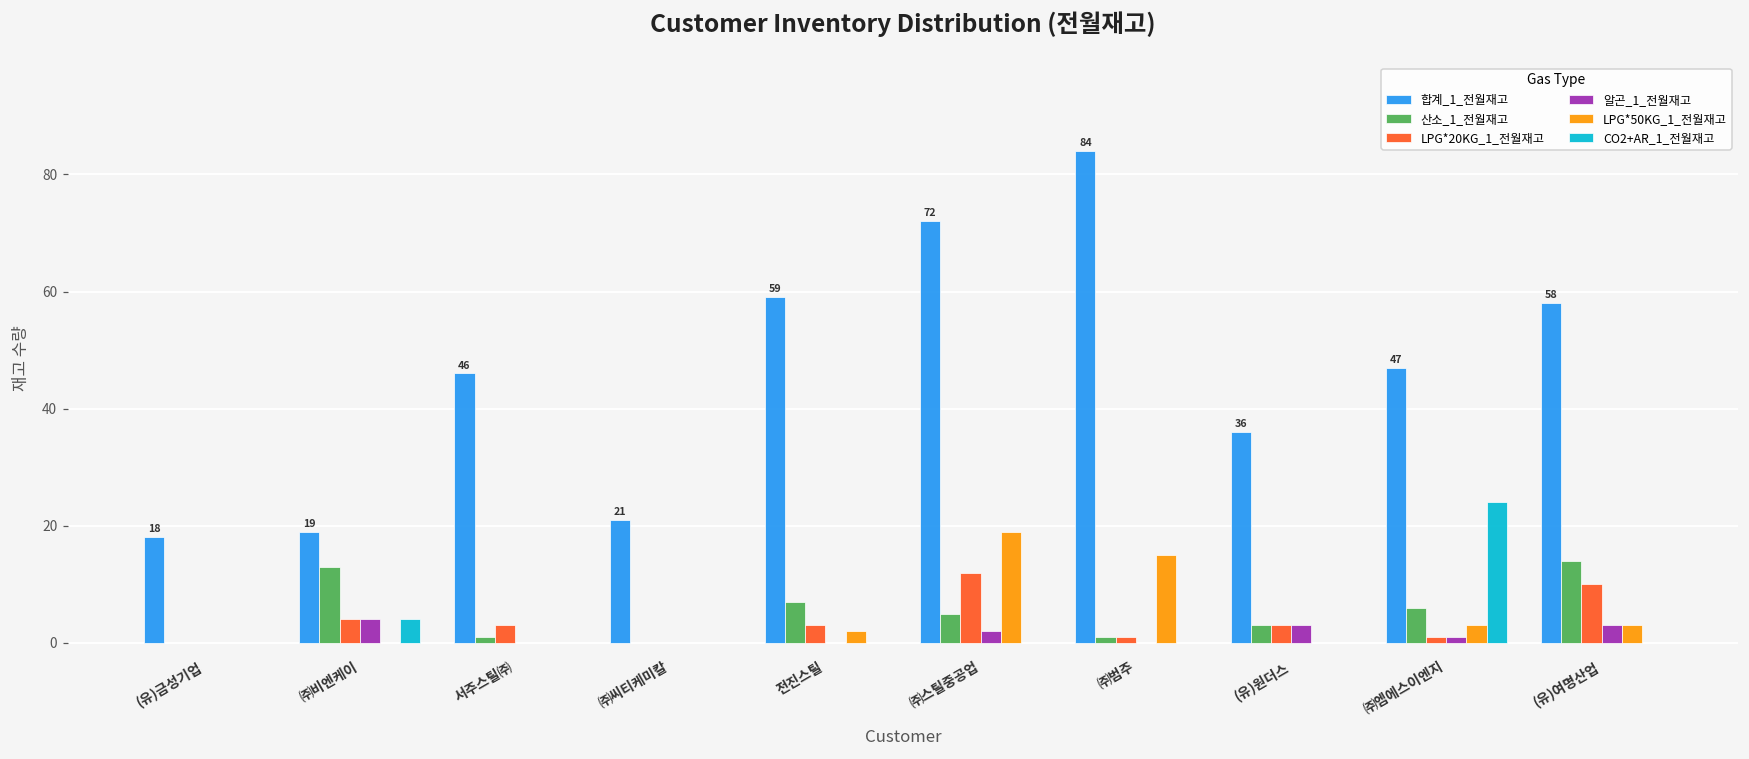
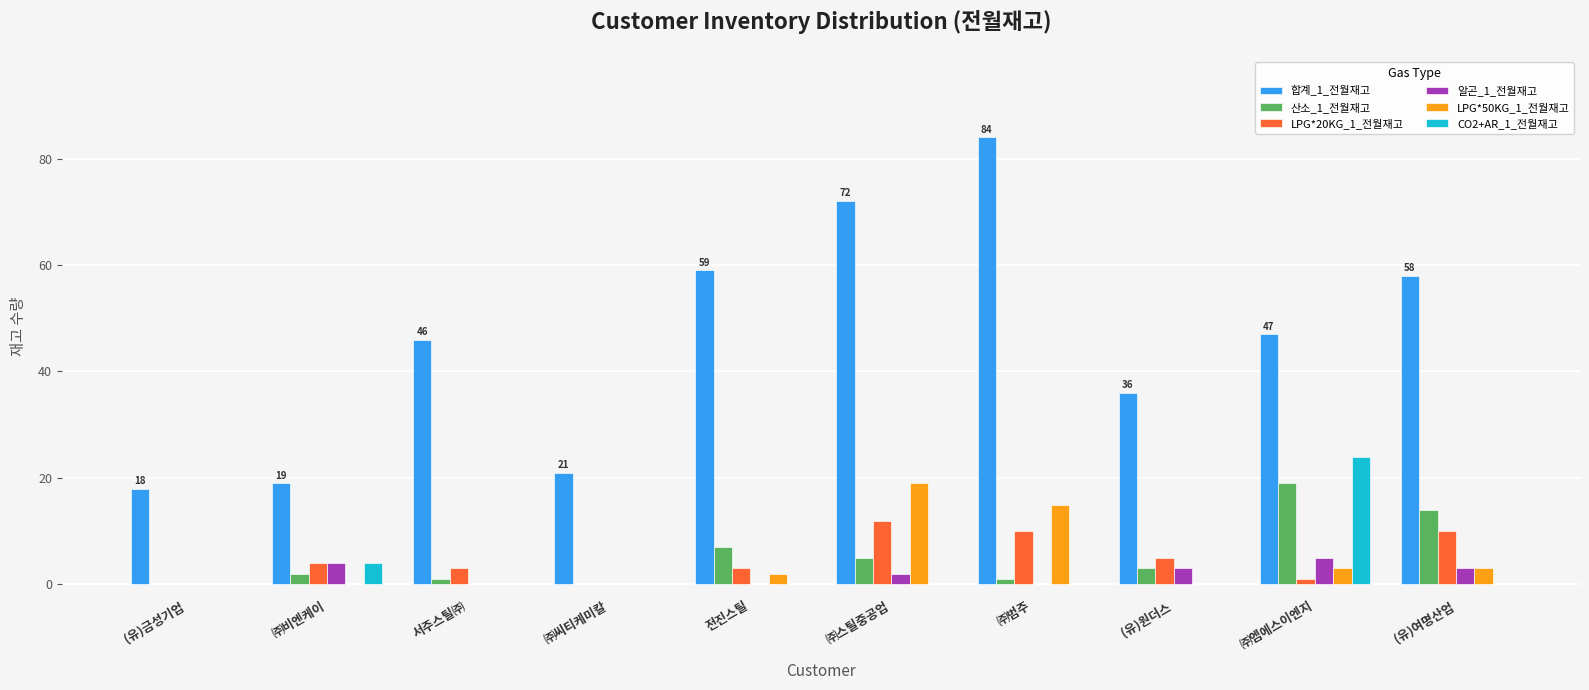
  {
    "산소_1_전월재고": {
      "(유)금성기업": 0,
-     "㈜비엔케이": 13,
+     "㈜비엔케이": 2,
      "서주스틸㈜": 1,
      "㈜씨티케미칼": 0,
      "전진스틸": 7,
      "㈜스틸중공업": 5,
      "㈜범주": 1,
      "(유)원더스": 3,
-     "㈜엠에스이엔지": 6,
+     "㈜엠에스이엔지": 19,
      "(유)여명산업": 14
    },
    "LPG*20KG_1_전월재고": {
      "(유)금성기업": 0,
      "㈜비엔케이": 4,
      "서주스틸㈜": 3,
      "㈜씨티케미칼": 0,
      "전진스틸": 3,
      "㈜스틸중공업": 12,
-     "㈜범주": 1,
-     "(유)원더스": 3,
+     "㈜범주": 10,
+     "(유)원더스": 5,
      "㈜엠에스이엔지": 1,
      "(유)여명산업": 10
    },
    "알곤_1_전월재고": {
      "(유)금성기업": 0,
      "㈜비엔케이": 4,
      "서주스틸㈜": 0,
      "㈜씨티케미칼": 0,
      "전진스틸": 0,
      "㈜스틸중공업": 2,
      "㈜범주": 0,
      "(유)원더스": 3,
-     "㈜엠에스이엔지": 1,
+     "㈜엠에스이엔지": 5,
      "(유)여명산업": 3
    },
    "LPG*50KG_1_전월재고": {
      "(유)금성기업": 0,
      "㈜비엔케이": 0,
      "서주스틸㈜": 0,
      "㈜씨티케미칼": 0,
      "전진스틸": 2,
      "㈜스틸중공업": 19,
      "㈜범주": 15,
      "(유)원더스": 0,
      "㈜엠에스이엔지": 3,
      "(유)여명산업": 3
    }
  }
